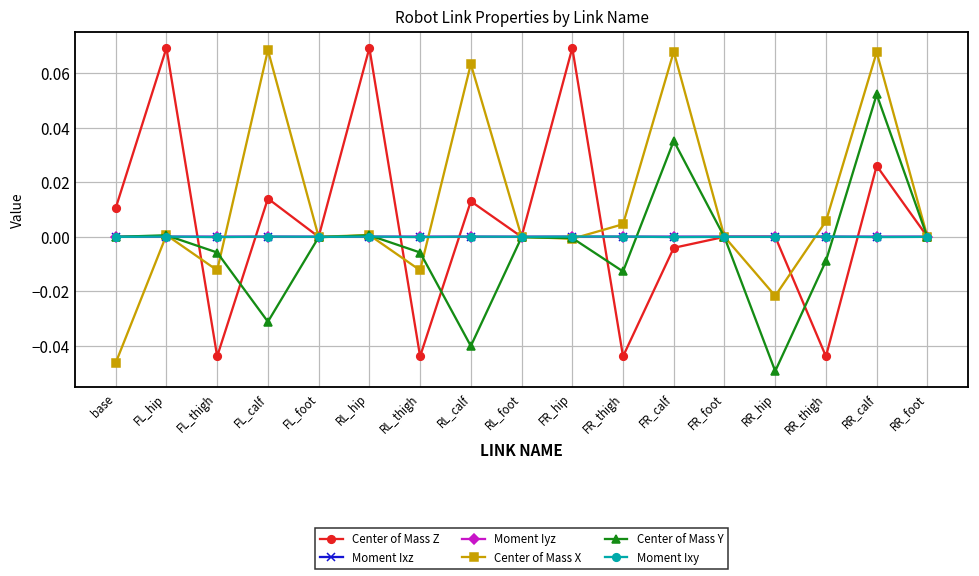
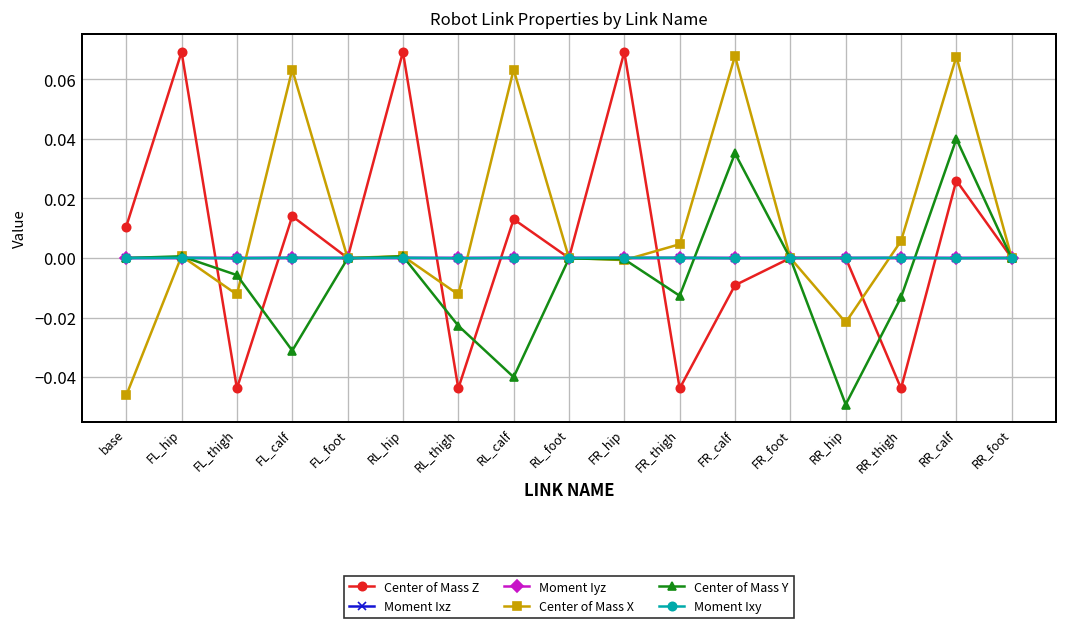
  {
    "Center of Mass Z": {
      "base": 0.011,
      "FL_hip": 0.069,
      "FL_thigh": -0.044,
      "FL_calf": 0.014,
      "RL_hip": 0.069,
      "RL_thigh": -0.044,
      "RL_calf": 0.013,
      "FR_hip": 0.069,
      "FR_thigh": -0.044,
-     "FR_calf": -0.004,
+     "FR_calf": -0.009,
      "RR_thigh": -0.044,
      "RR_calf": 0.026
    },
    "Moment Ixy": {
      "FL_thigh": 0.000,
      "FL_calf": 0.000,
      "RL_thigh": 0.000,
      "RL_calf": 0.000,
      "FR_thigh": 0.000,
      "FR_calf": 0.000,
      "RR_thigh": 0.000,
      "RR_calf": 0.000
    },
    "Center of Mass X": {
      "base": -0.046,
      "FL_thigh": -0.012,
-     "FL_calf": 0.068,
+     "FL_calf": 0.063,
      "RL_thigh": -0.012,
      "RL_calf": 0.063,
      "FR_thigh": 0.005,
      "FR_calf": 0.068,
      "RR_hip": -0.022,
      "RR_thigh": 0.006,
      "RR_calf": 0.068
    },
    "Center of Mass Y": {
      "FL_thigh": -0.006,
      "FL_calf": -0.031,
-     "RL_thigh": -0.006,
+     "RL_thigh": -0.023,
      "RL_calf": -0.040,
      "FR_thigh": -0.013,
      "FR_calf": 0.035,
      "RR_hip": -0.049,
-     "RR_thigh": -0.009,
-     "RR_calf": 0.052
+     "RR_thigh": -0.013,
+     "RR_calf": 0.040
    }
  }
